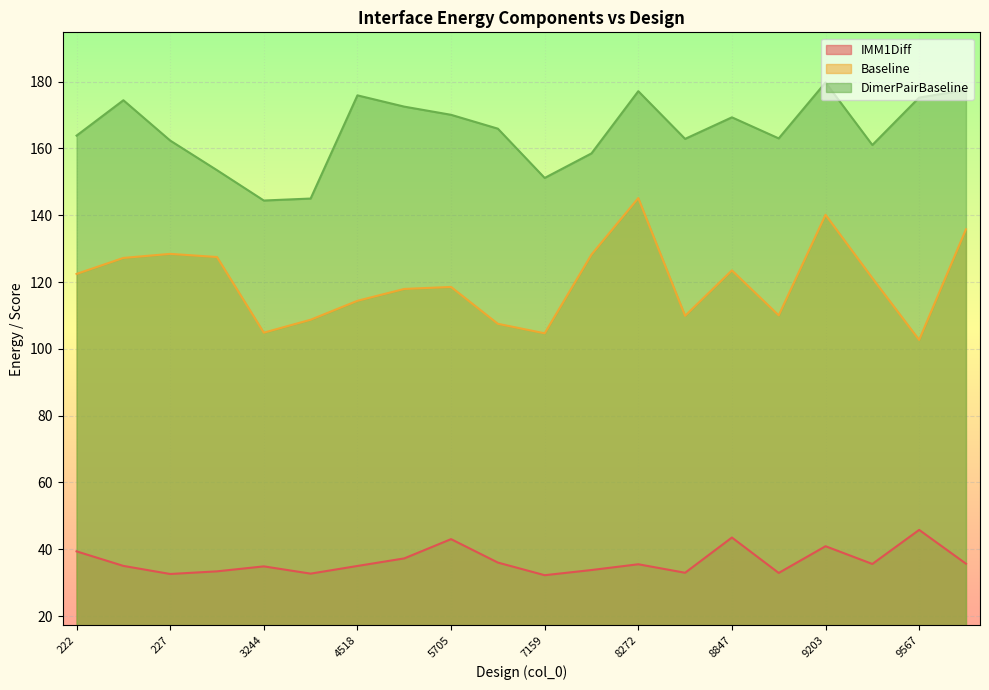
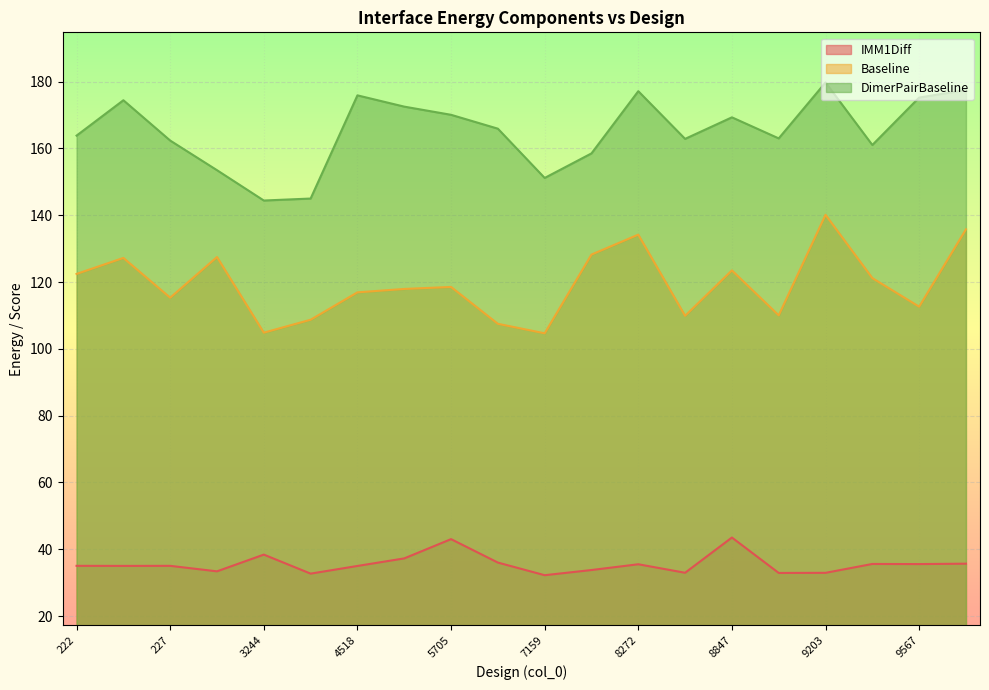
  {
    "IMM1Diff": {
-     "222": 39,
-     "227": 33,
-     "3244": 35,
+     "222": 35,
+     "227": 35,
+     "3244": 38,
      "4518": 35,
      "5705": 43,
      "7159": 32,
      "8272": 36,
      "8847": 44,
-     "9203": 41,
-     "9567": 46
+     "9203": 33,
+     "9567": 36
    },
    "Baseline": {
      "222": 122,
-     "227": 128,
+     "227": 115,
      "3244": 105,
-     "4518": 114,
+     "4518": 117,
      "5705": 119,
      "7159": 105,
-     "8272": 145,
+     "8272": 134,
      "8847": 123,
      "9203": 140,
-     "9567": 103
+     "9567": 113
    },
    "DimerPairBaseline": {
      "222": 164,
      "227": 162,
      "3244": 144,
      "4518": 176,
      "5705": 170,
      "7159": 151,
      "8272": 177,
      "8847": 169
    }
  }
